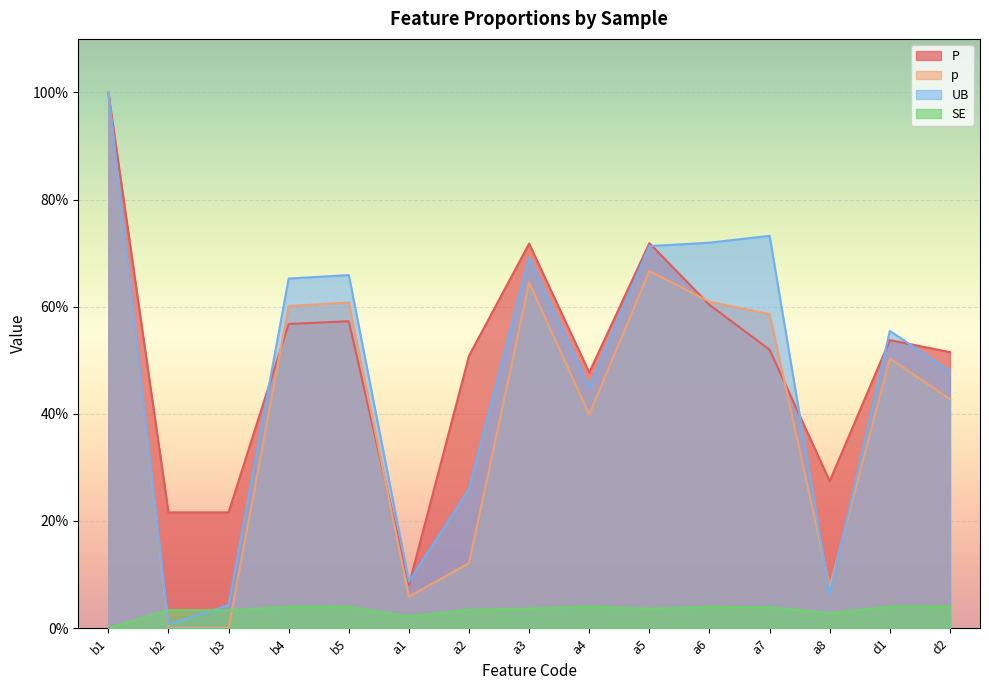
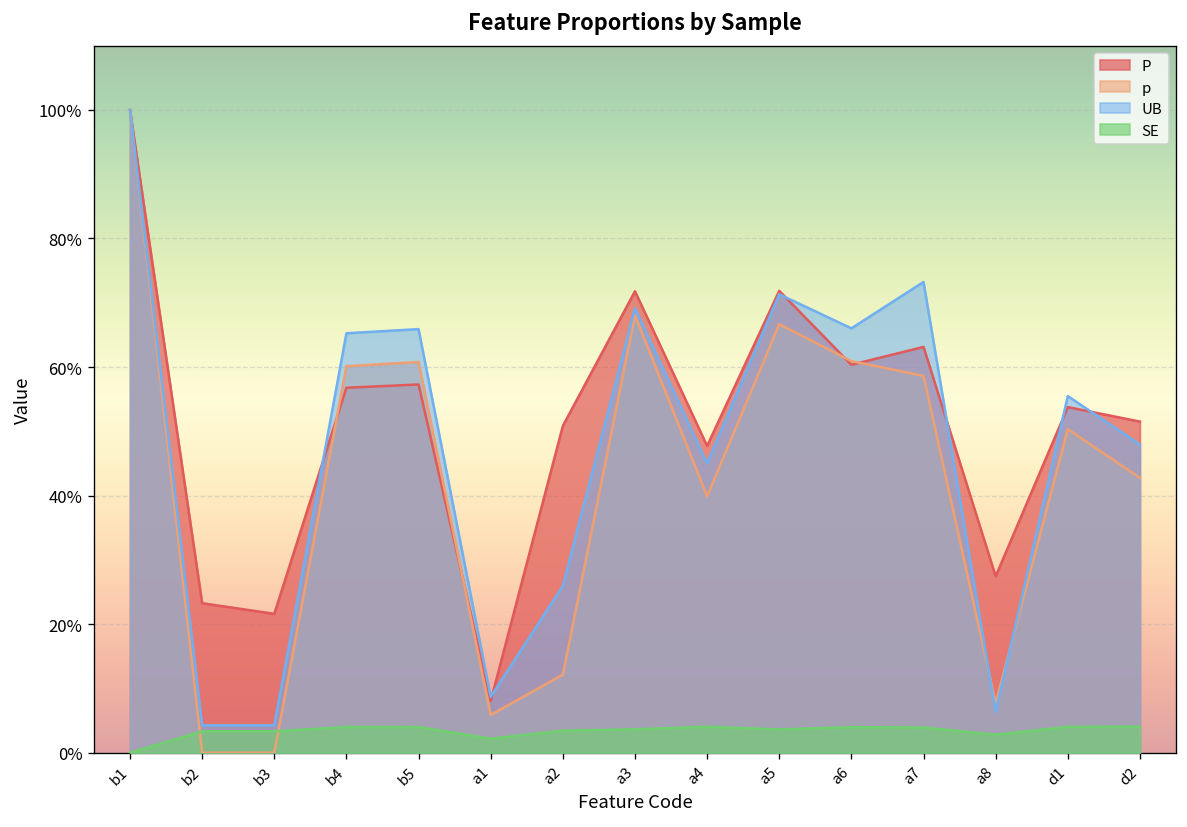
  {
    "P": {
-     "b2": "22%",
+     "b2": "23%",
      "b3": "22%",
      "b4": "57%",
      "b5": "57%",
      "a1": "8%",
      "a2": "51%",
      "a3": "72%",
      "a4": "48%",
      "a5": "72%",
      "a6": "60%",
-     "a7": "52%",
+     "a7": "63%",
      "a8": "27%",
      "d1": "54%",
      "d2": "52%"
    },
    "p": {
      "b2": "0%",
      "b3": "0%",
      "b4": "60%",
      "b5": "61%",
      "a1": "6%",
      "a2": "12%",
-     "a3": "64%",
+     "a3": "68%",
      "a4": "40%",
      "a5": "67%",
      "a6": "61%",
      "a7": "59%",
      "a8": "8%",
      "d1": "50%",
      "d2": "43%"
    },
    "UB": {
-     "b2": "1%",
+     "b2": "4%",
      "b3": "4%",
      "b4": "65%",
      "b5": "66%",
      "a1": "9%",
      "a2": "26%",
      "a3": "69%",
      "a4": "45%",
      "a5": "71%",
-     "a6": "72%",
+     "a6": "66%",
      "a7": "73%",
      "a8": "6%",
      "d1": "55%",
      "d2": "48%"
    },
    "SE": {
      "b1": "0%",
      "b2": "3%",
      "b3": "3%",
      "b4": "4%",
      "b5": "4%",
      "a1": "2%",
      "a2": "3%",
      "a3": "4%",
      "a4": "4%",
      "a5": "4%",
      "a6": "4%",
      "a7": "4%",
      "a8": "3%",
      "d1": "4%",
      "d2": "4%"
    }
  }
